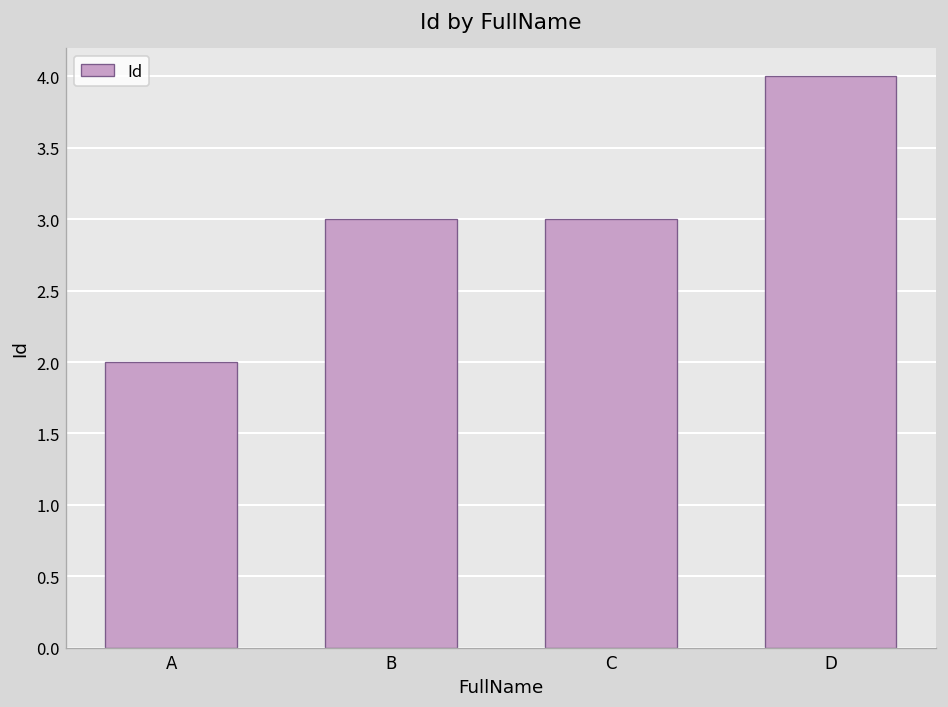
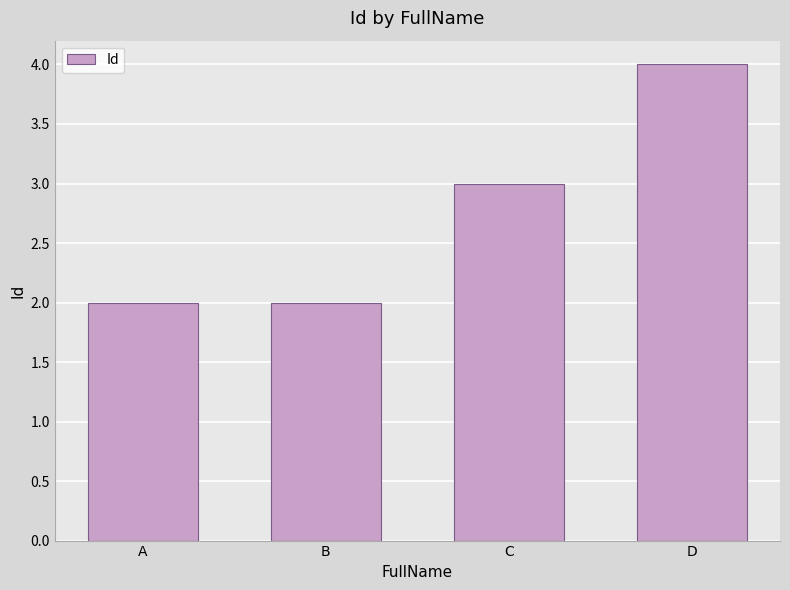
  {
    "A": 2,
-   "B": 3,
+   "B": 2,
    "C": 3,
    "D": 4
  }
